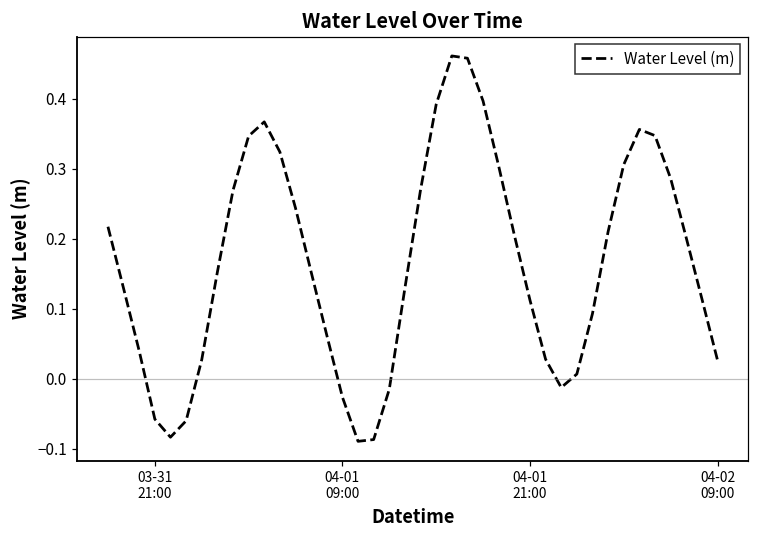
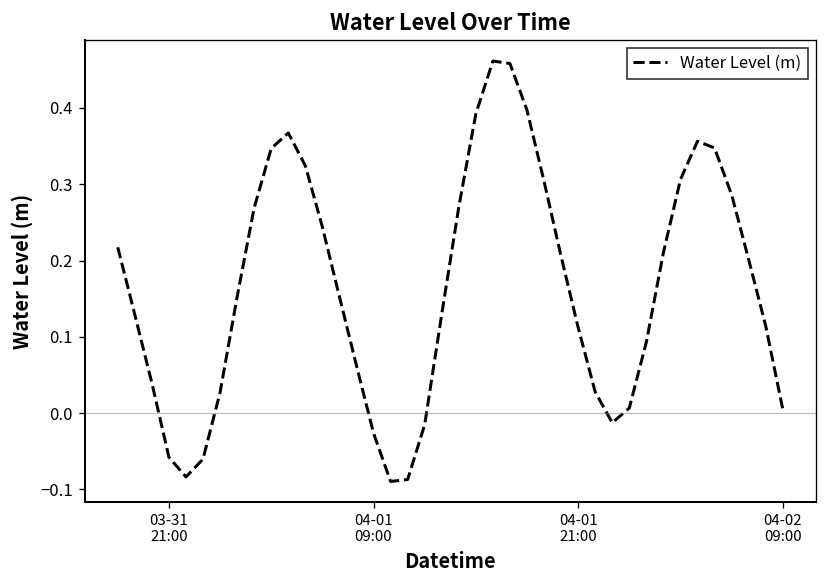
  {
    "03-31 21:00": -0.06,
    "04-01 09:00": -0.03,
    "04-01 21:00": 0.11,
-   "04-02 09:00": 0.03
+   "04-02 09:00": 0.01
  }
